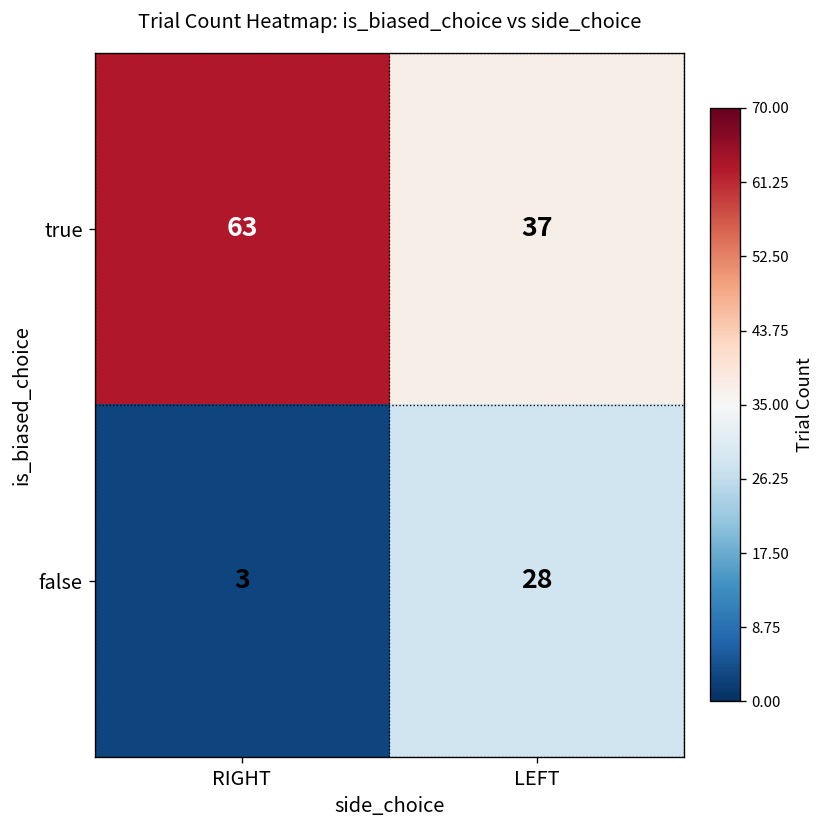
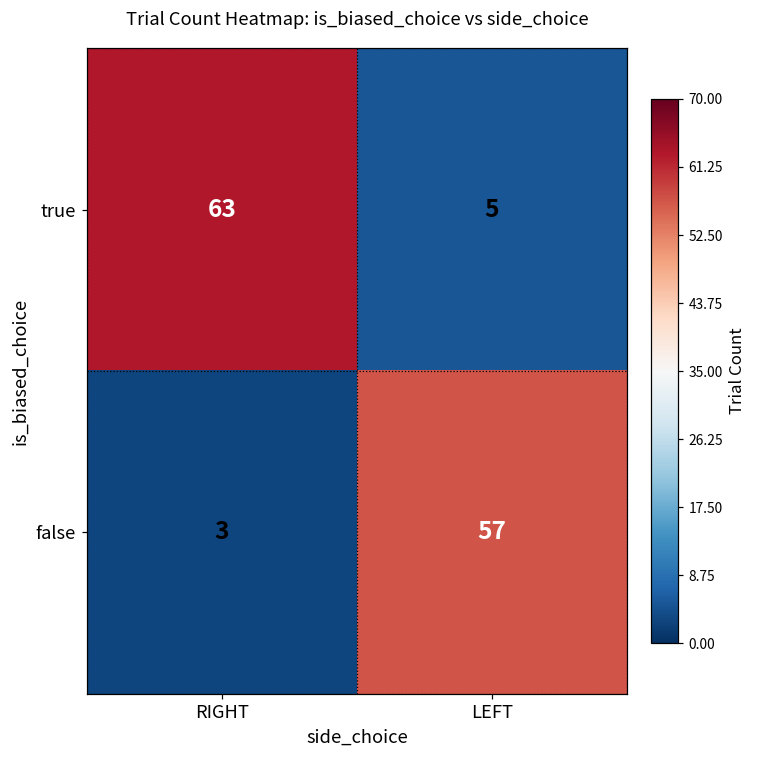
  {
    "true": {
      "RIGHT": 63,
-     "LEFT": 37
+     "LEFT": 5
    },
    "false": {
      "RIGHT": 3,
-     "LEFT": 28
+     "LEFT": 57
    }
  }
